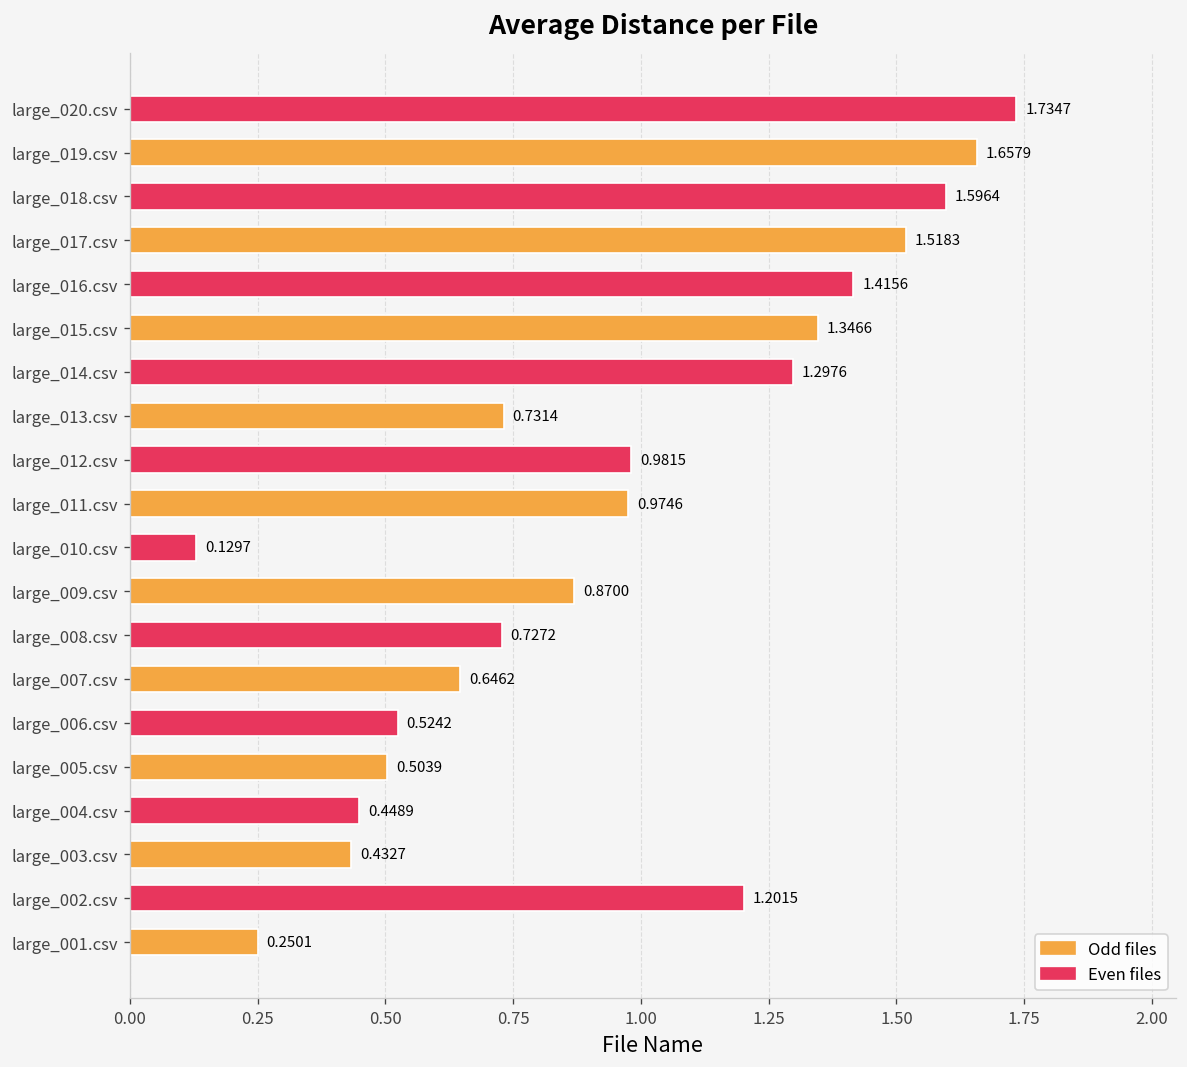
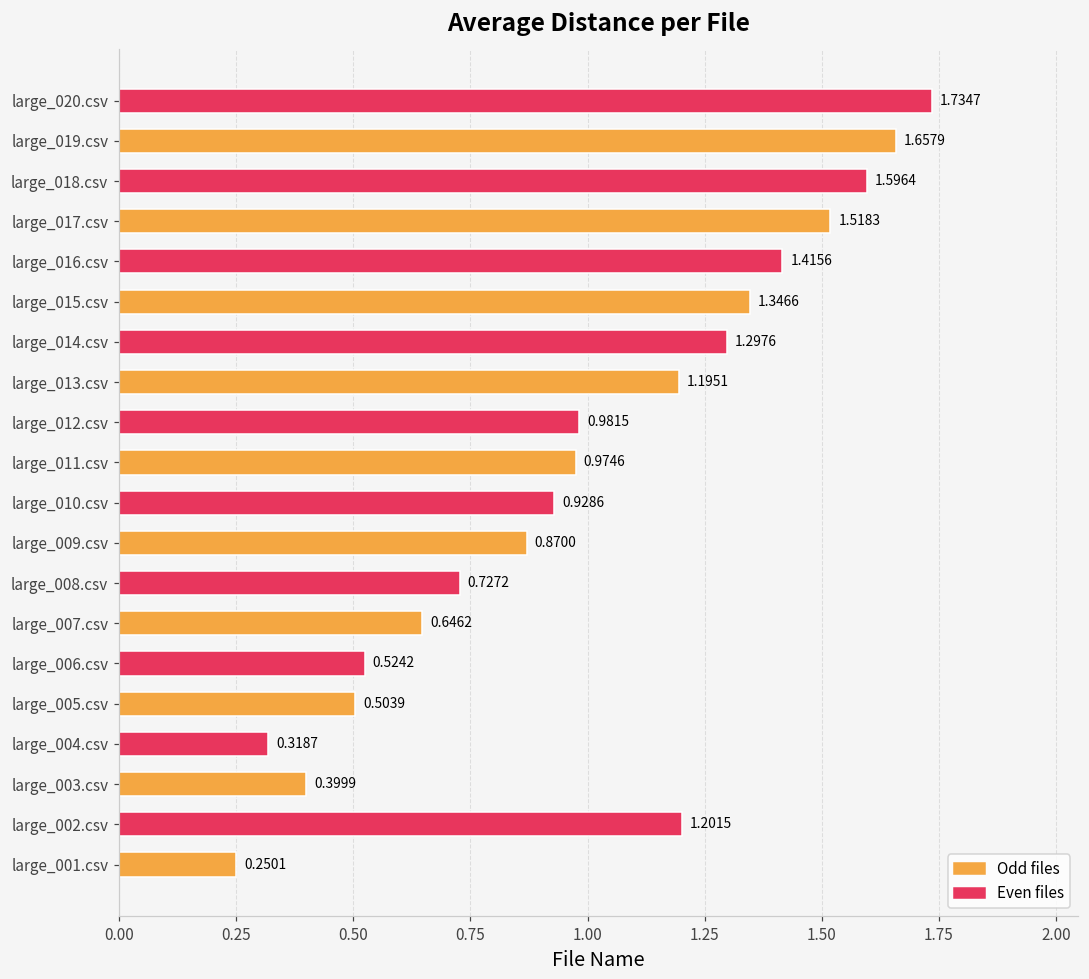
  {
    "large_020.csv": 1.7347,
    "large_019.csv": 1.6579,
    "large_018.csv": 1.5964,
    "large_017.csv": 1.5183,
    "large_016.csv": 1.4156,
    "large_015.csv": 1.3466,
    "large_014.csv": 1.2976,
-   "large_013.csv": 0.7314,
+   "large_013.csv": 1.1951,
    "large_012.csv": 0.9815,
    "large_011.csv": 0.9746,
-   "large_010.csv": 0.1297,
+   "large_010.csv": 0.9286,
    "large_009.csv": 0.8700,
    "large_008.csv": 0.7272,
    "large_007.csv": 0.6462,
    "large_006.csv": 0.5242,
    "large_005.csv": 0.5039,
-   "large_004.csv": 0.4489,
-   "large_003.csv": 0.4327,
+   "large_004.csv": 0.3187,
+   "large_003.csv": 0.3999,
    "large_002.csv": 1.2015,
    "large_001.csv": 0.2501
  }
